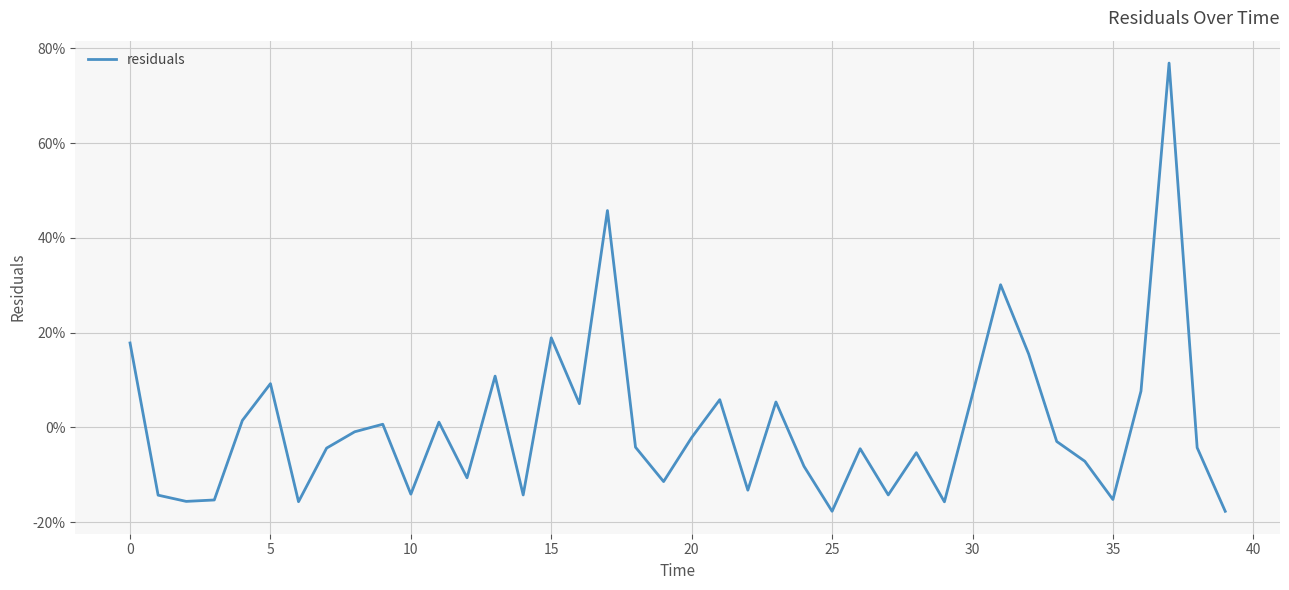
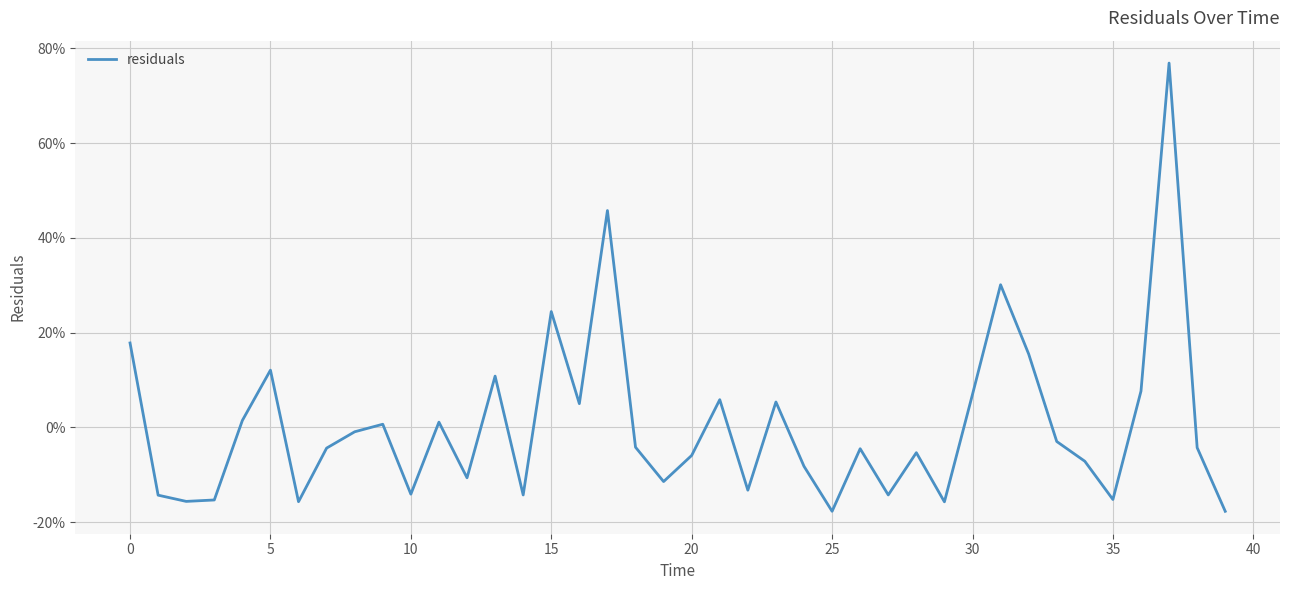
  {
    "0": "18%",
-   "5": "9%",
+   "5": "12%",
    "10": "-14%",
-   "15": "19%",
-   "20": "-2%",
+   "15": "24%",
+   "20": "-6%",
    "25": "-18%",
    "30": "7%",
    "35": "-15%"
  }
